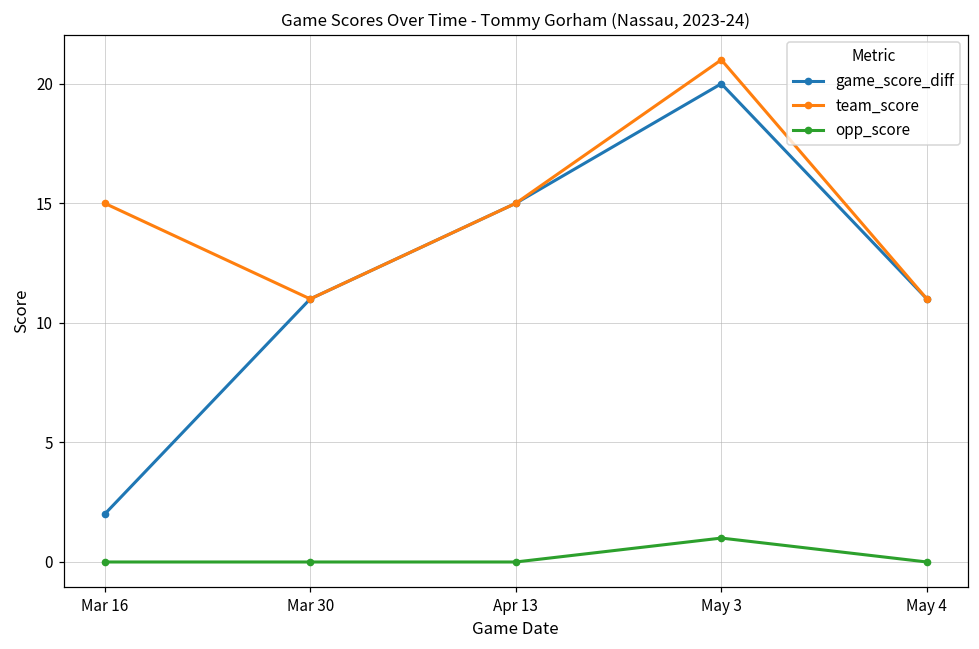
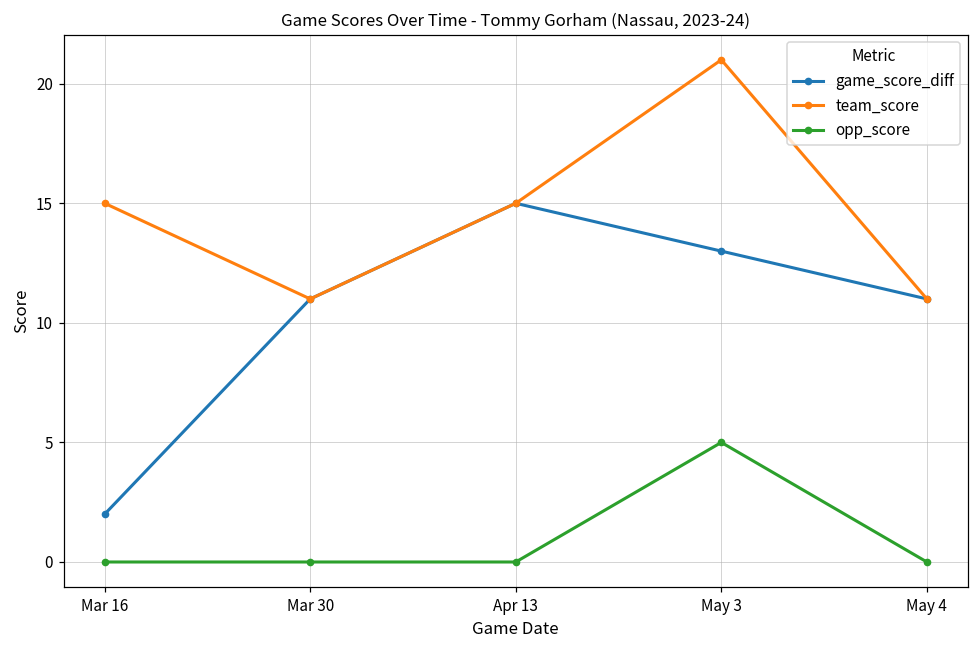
  {
    "game_score_diff": {
      "Mar 16": 2,
-     "May 3": 20
+     "May 3": 13
    },
    "team_score": {
      "Mar 16": 15,
      "May 3": 21
    },
    "opp_score": {
      "Mar 16": 0,
      "Mar 30": 0,
      "Apr 13": 0,
-     "May 3": 1,
+     "May 3": 5,
      "May 4": 0
    }
  }
